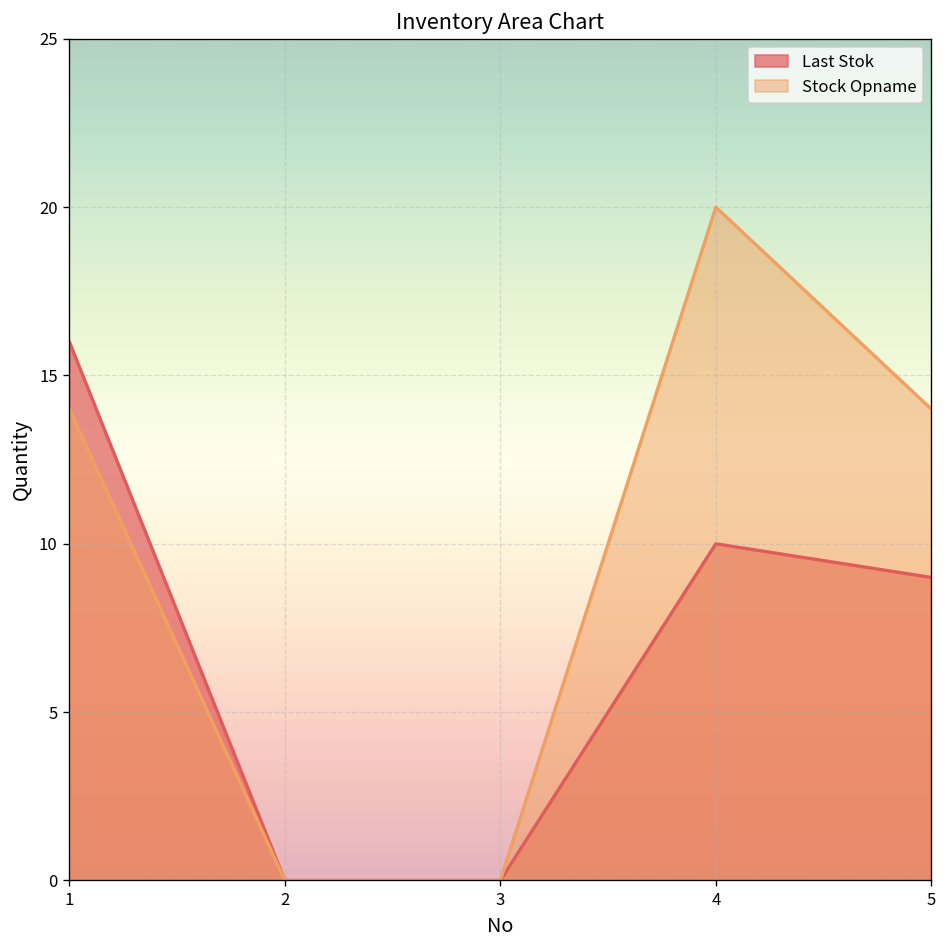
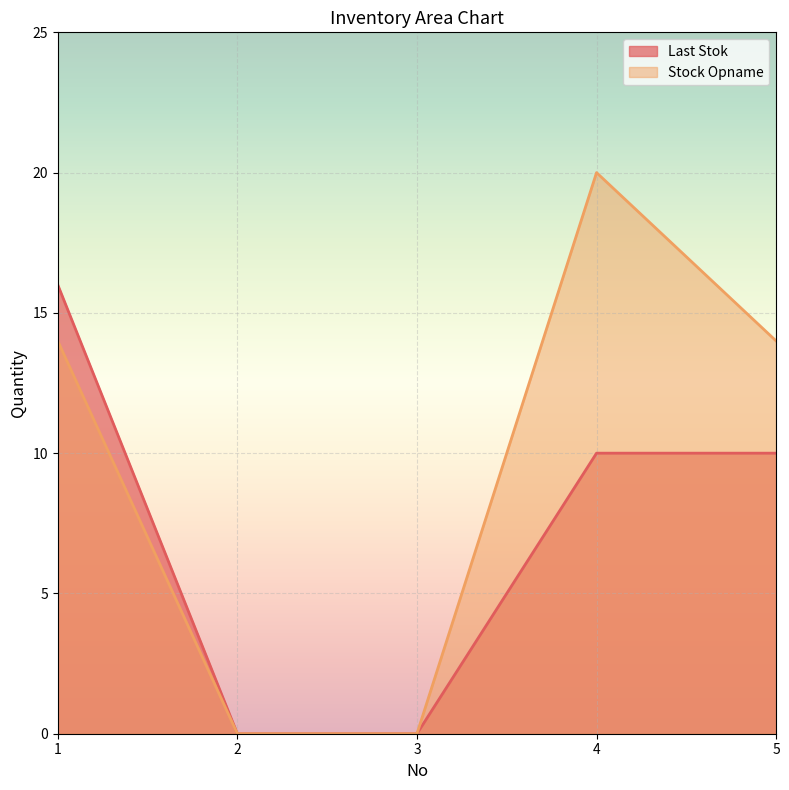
  {
    "Last Stok": {
      "1": 16,
      "4": 10,
-     "5": 9
+     "5": 10
    },
    "Stock Opname": {
      "1": 14,
      "4": 20,
      "5": 14
    }
  }
